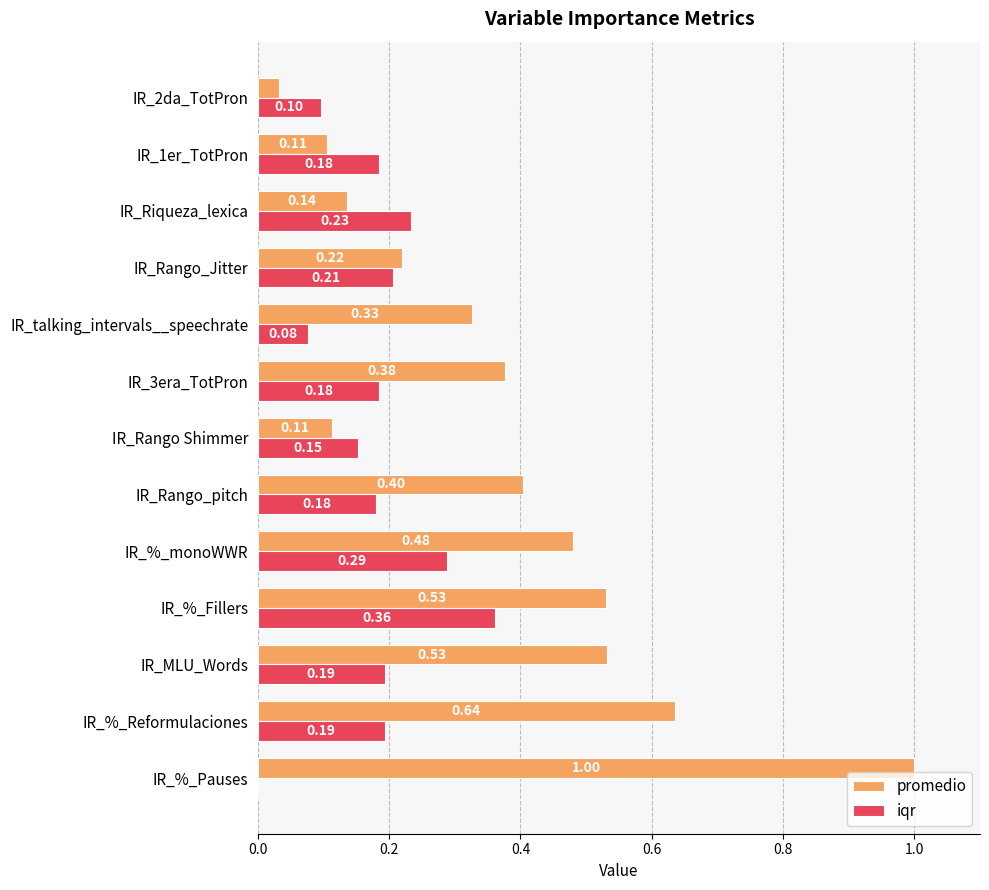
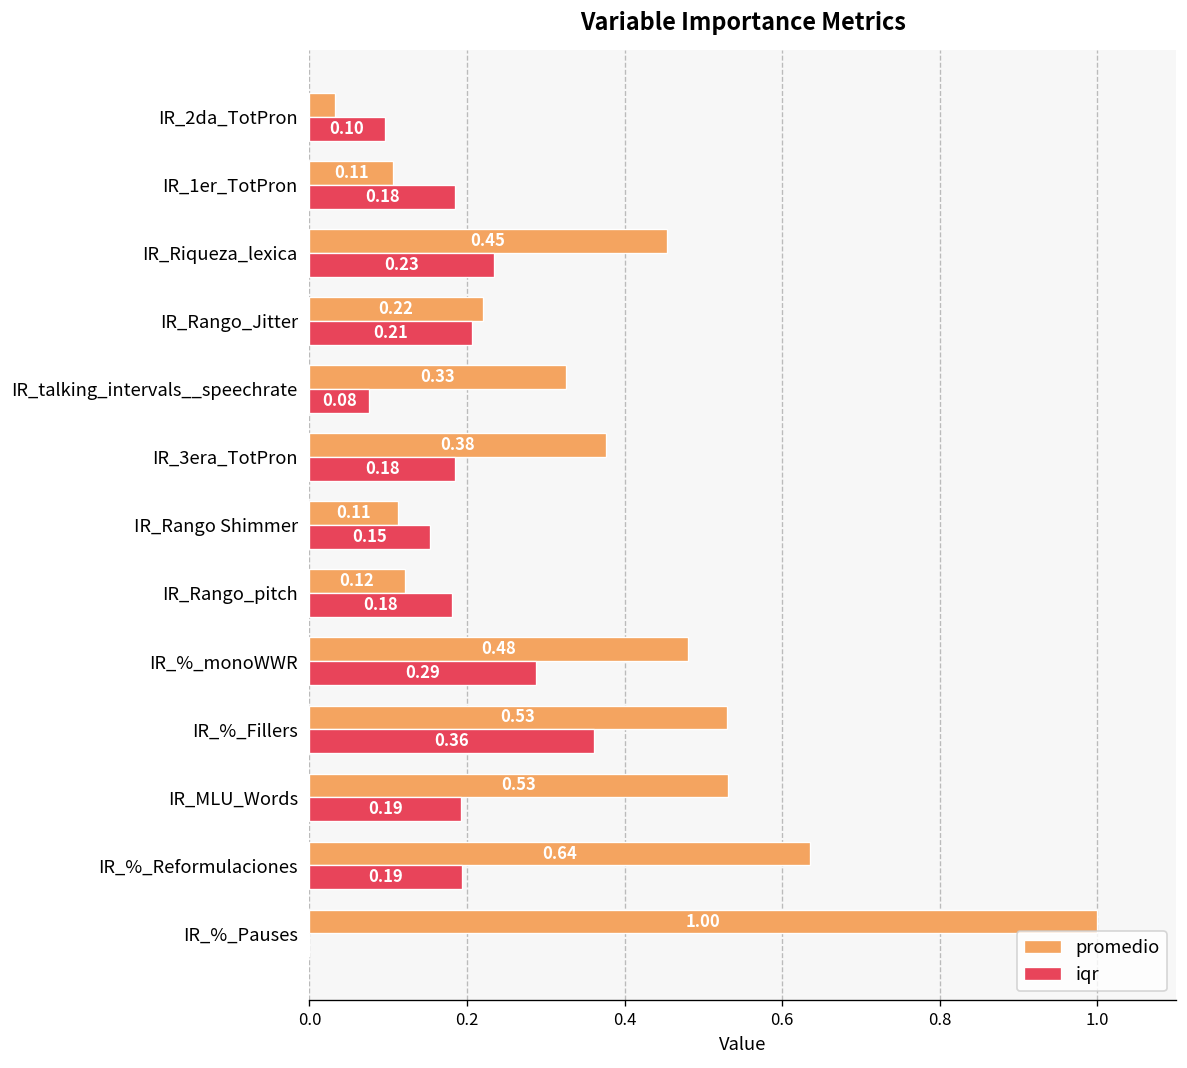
  {
    "promedio": {
      "IR_1er_TotPron": 0.11,
-     "IR_Riqueza_lexica": 0.14,
+     "IR_Riqueza_lexica": 0.45,
      "IR_Rango_Jitter": 0.22,
      "IR_talking_intervals__speechrate": 0.33,
      "IR_3era_TotPron": 0.38,
      "IR_Rango Shimmer": 0.11,
-     "IR_Rango_pitch": 0.40,
+     "IR_Rango_pitch": 0.12,
      "IR_%_monoWWR": 0.48,
      "IR_%_Fillers": 0.53,
      "IR_MLU_Words": 0.53,
      "IR_%_Reformulaciones": 0.64,
      "IR_%_Pauses": 1.00
    },
    "iqr": {
      "IR_2da_TotPron": 0.10,
      "IR_1er_TotPron": 0.18,
      "IR_Riqueza_lexica": 0.23,
      "IR_Rango_Jitter": 0.21,
      "IR_talking_intervals__speechrate": 0.08,
      "IR_3era_TotPron": 0.18,
      "IR_Rango Shimmer": 0.15,
      "IR_Rango_pitch": 0.18,
      "IR_%_monoWWR": 0.29,
      "IR_%_Fillers": 0.36,
      "IR_MLU_Words": 0.19,
      "IR_%_Reformulaciones": 0.19
    }
  }
